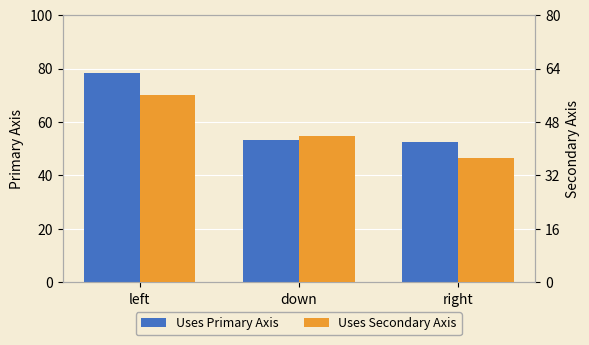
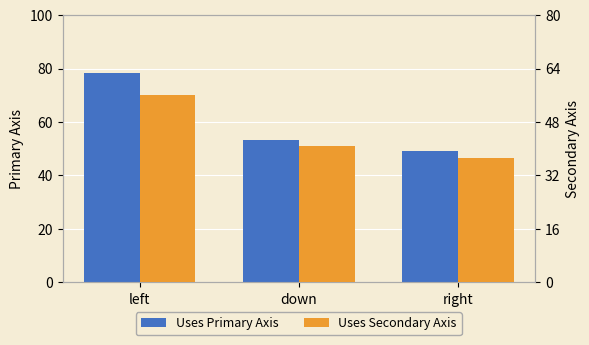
  {
    "Uses Primary Axis": {
      "left": 78,
      "down": 53,
-     "right": 53
+     "right": 49
    },
    "Uses Secondary Axis": {
      "left": 56,
-     "down": 44,
+     "down": 41,
      "right": 37
    }
  }
